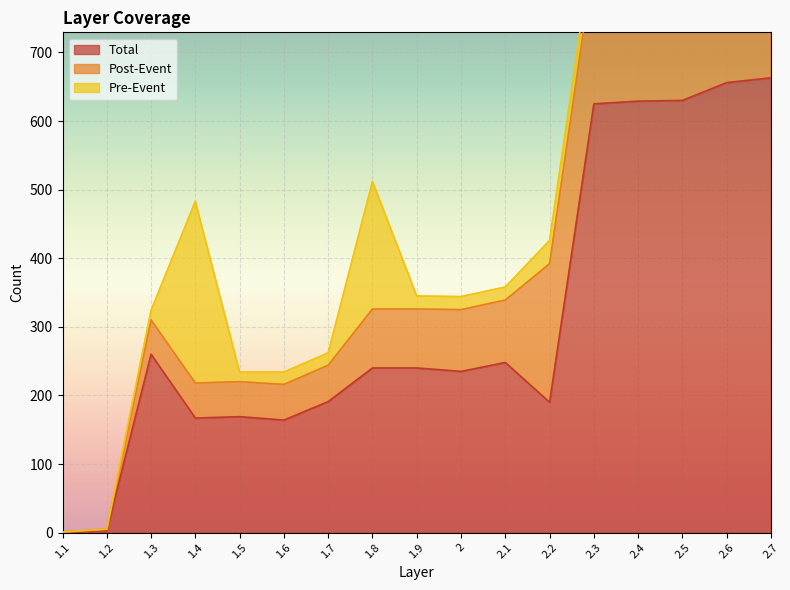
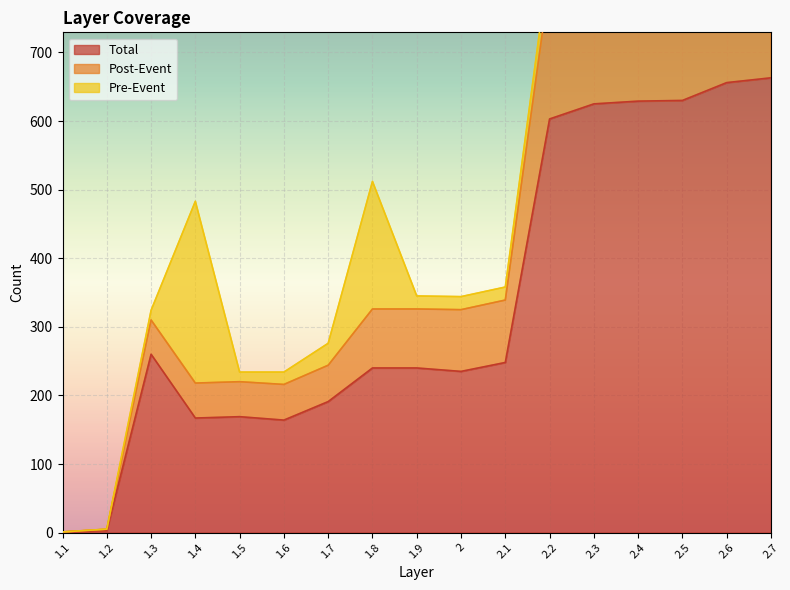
  {
    "Total": {
      "1.3": 260,
      "1.4": 170,
      "1.5": 170,
      "1.6": 160,
      "1.7": 190,
      "1.8": 240,
      "1.9": 240,
      "2": 240,
      "2.1": 250,
-     "2.2": 190,
+     "2.2": 600,
      "2.3": 630,
      "2.4": 630,
      "2.5": 630,
      "2.6": 660,
      "2.7": 660
    },
    "Post-Event": {
      "1.3": 50,
      "1.4": 50,
      "1.5": 50,
      "1.6": 50,
      "1.7": 50,
      "1.8": 90,
      "1.9": 90,
      "2": 90,
      "2.1": 90
    },
    "Pre-Event": {
      "1.3": 10,
      "1.4": 270,
      "1.5": 10,
      "1.6": 20,
-     "1.7": 20,
+     "1.7": 30,
      "1.8": 190,
      "1.9": 20,
      "2": 20,
      "2.1": 20
    }
  }
